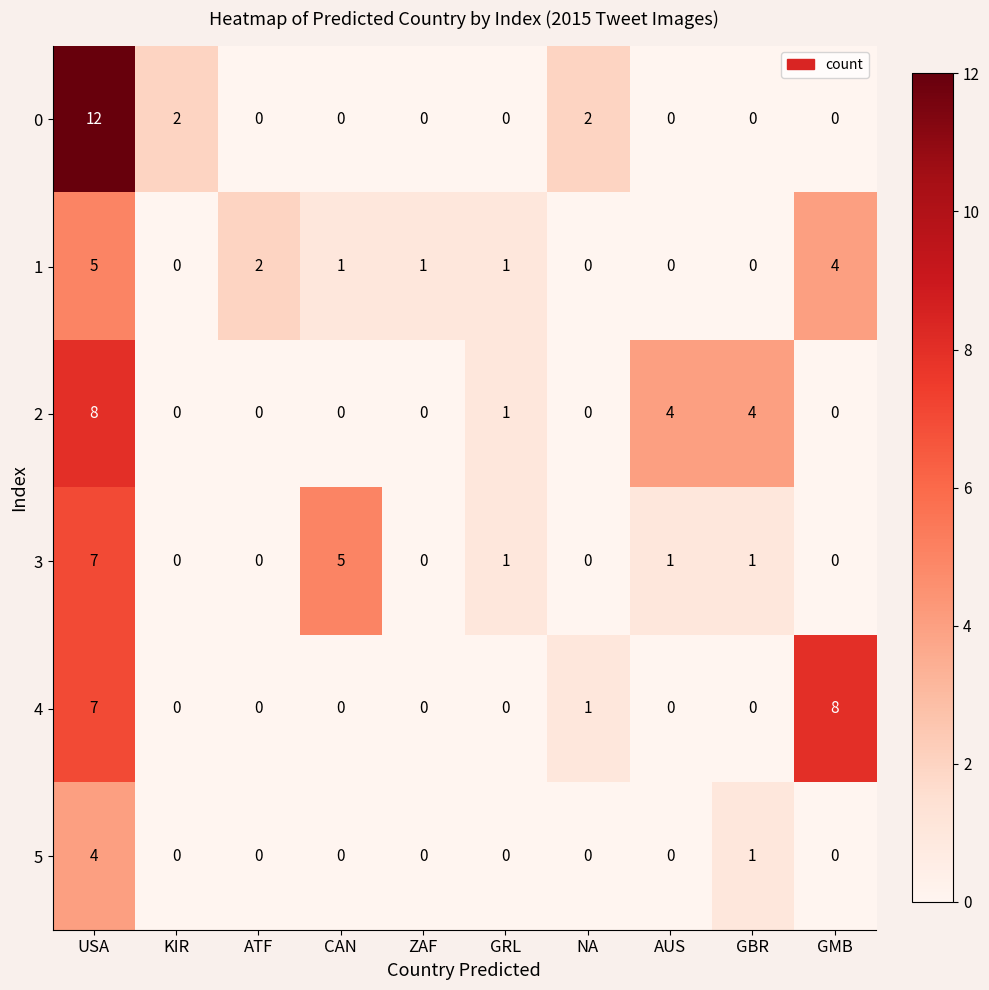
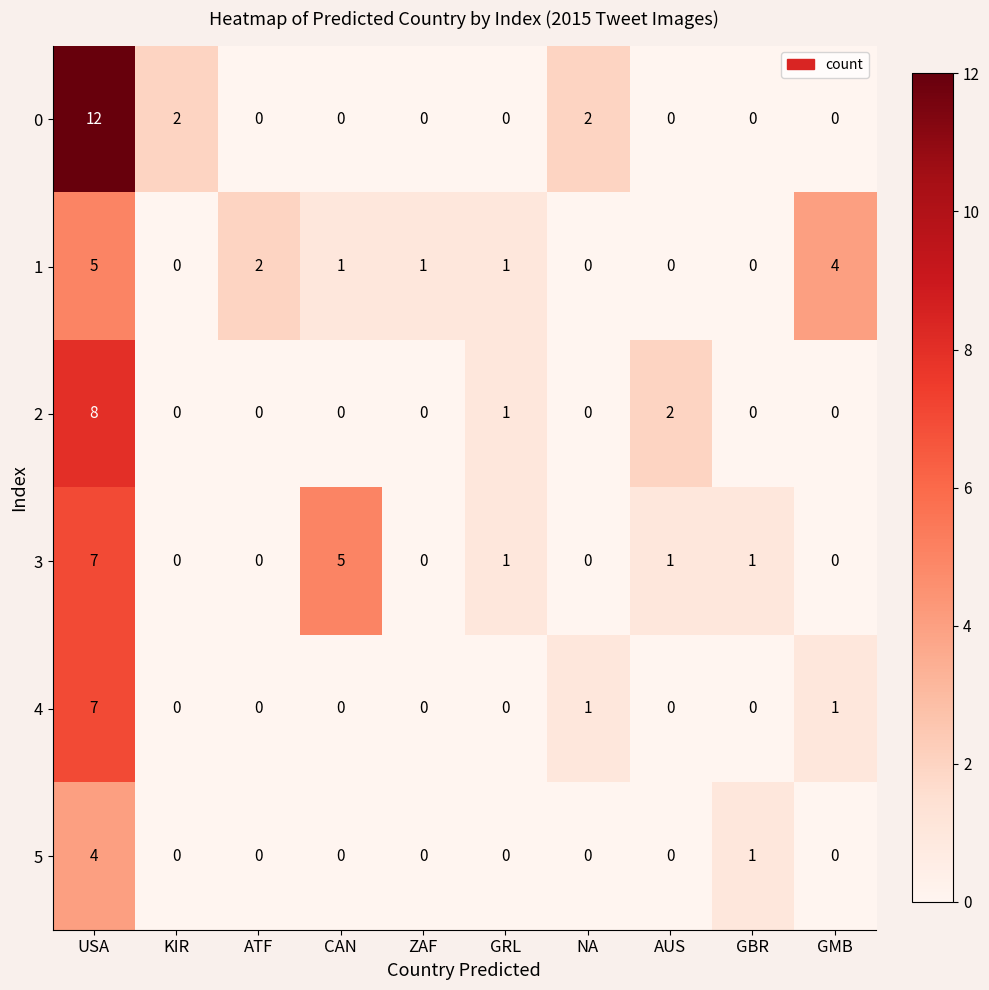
  {
    "0": {
      "USA": 12,
      "KIR": 2,
      "ATF": 0,
      "CAN": 0,
      "ZAF": 0,
      "GRL": 0,
      "NA": 2,
      "AUS": 0,
      "GBR": 0,
      "GMB": 0
    },
    "1": {
      "USA": 5,
      "KIR": 0,
      "ATF": 2,
      "CAN": 1,
      "ZAF": 1,
      "GRL": 1,
      "NA": 0,
      "AUS": 0,
      "GBR": 0,
      "GMB": 4
    },
    "2": {
      "USA": 8,
      "KIR": 0,
      "ATF": 0,
      "CAN": 0,
      "ZAF": 0,
      "GRL": 1,
      "NA": 0,
-     "AUS": 4,
-     "GBR": 4,
+     "AUS": 2,
+     "GBR": 0,
      "GMB": 0
    },
    "3": {
      "USA": 7,
      "KIR": 0,
      "ATF": 0,
      "CAN": 5,
      "ZAF": 0,
      "GRL": 1,
      "NA": 0,
      "AUS": 1,
      "GBR": 1,
      "GMB": 0
    },
    "4": {
      "USA": 7,
      "KIR": 0,
      "ATF": 0,
      "CAN": 0,
      "ZAF": 0,
      "GRL": 0,
      "NA": 1,
      "AUS": 0,
      "GBR": 0,
-     "GMB": 8
+     "GMB": 1
    },
    "5": {
      "USA": 4,
      "KIR": 0,
      "ATF": 0,
      "CAN": 0,
      "ZAF": 0,
      "GRL": 0,
      "NA": 0,
      "AUS": 0,
      "GBR": 1,
      "GMB": 0
    }
  }
